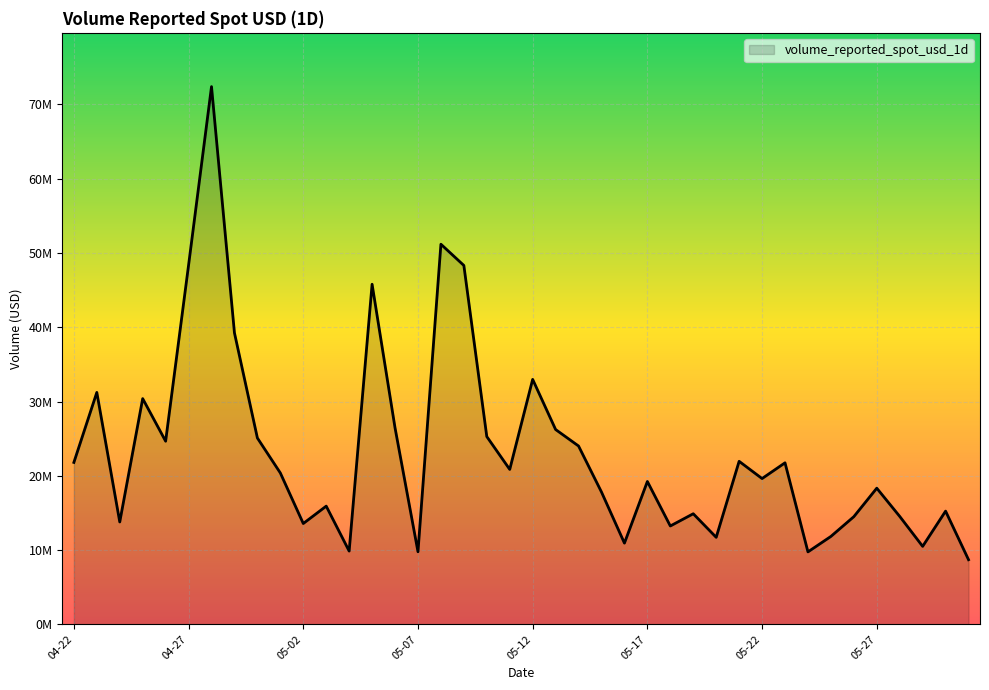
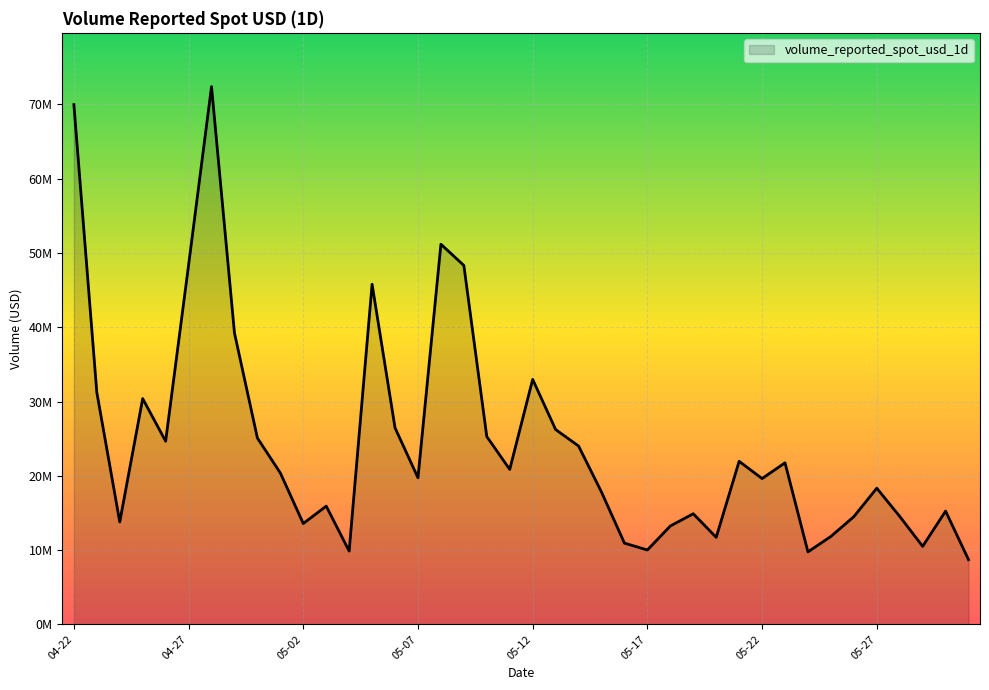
  {
-   "04-22": 22000000,
+   "04-22": 70000000,
    "04-27": 48000000,
    "05-02": 14000000,
-   "05-07": 10000000,
+   "05-07": 20000000,
    "05-12": 33000000,
-   "05-17": 19000000,
+   "05-17": 10000000,
    "05-22": 20000000,
    "05-27": 18000000
  }
